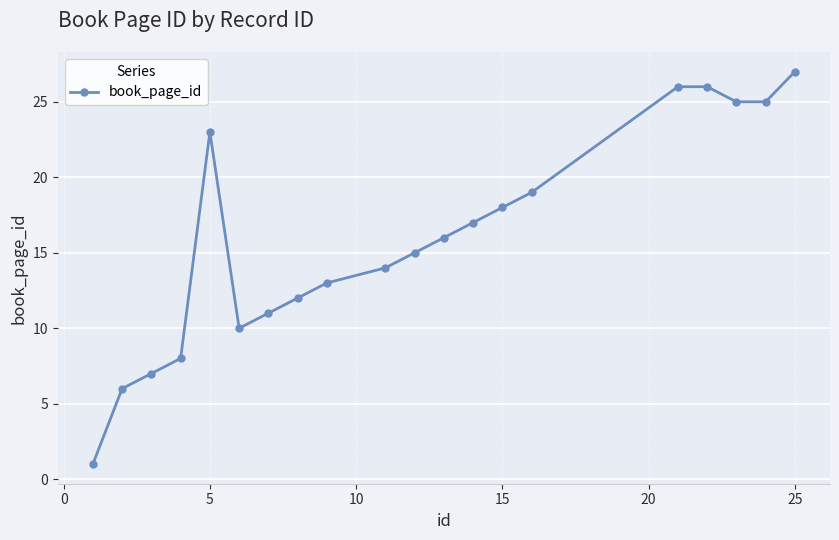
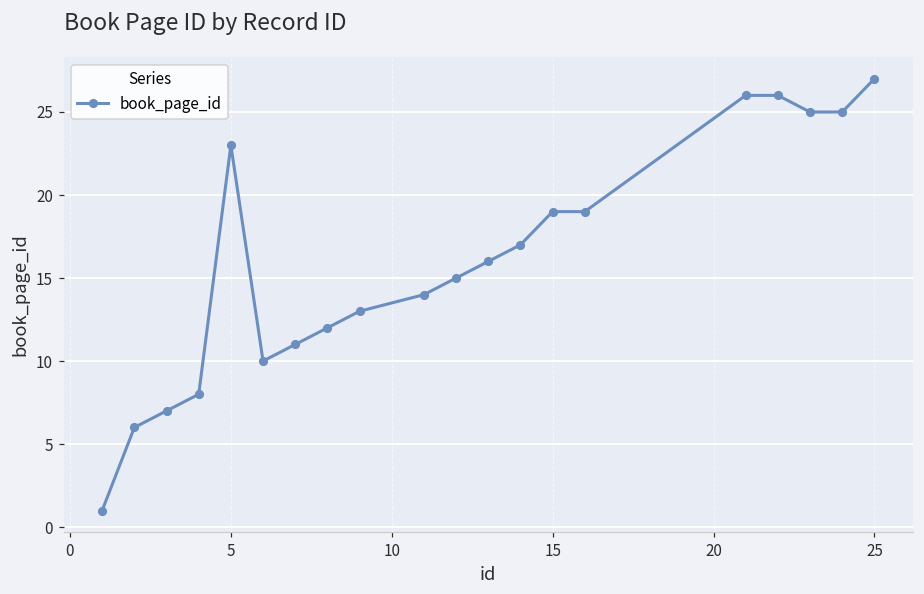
  {
    "5": 23,
-   "15": 18,
+   "15": 19,
    "25": 27
  }
